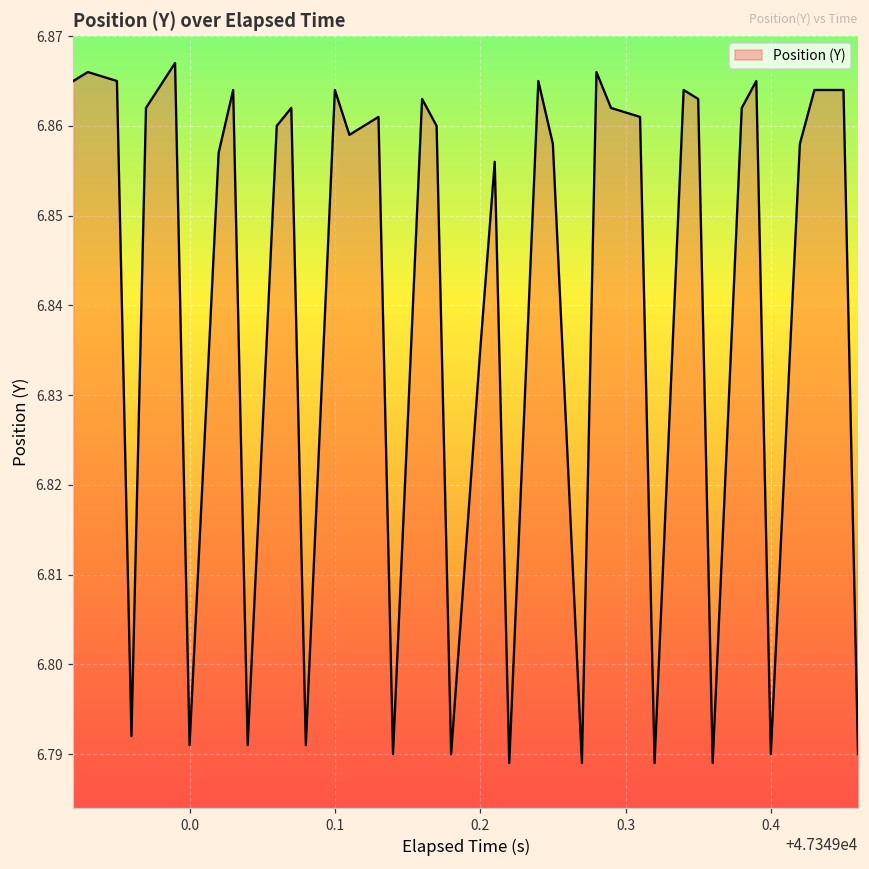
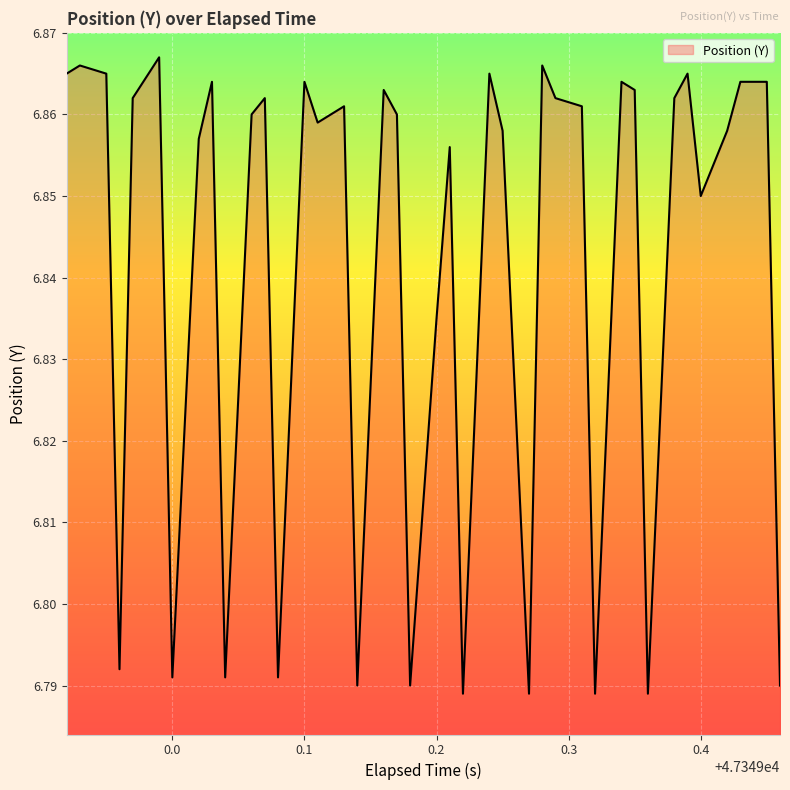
  {
    "0.0": 6.791,
    "0.1": 6.864,
    "0.2": 6.835,
-   "0.4": 6.79
+   "0.4": 6.85
  }
